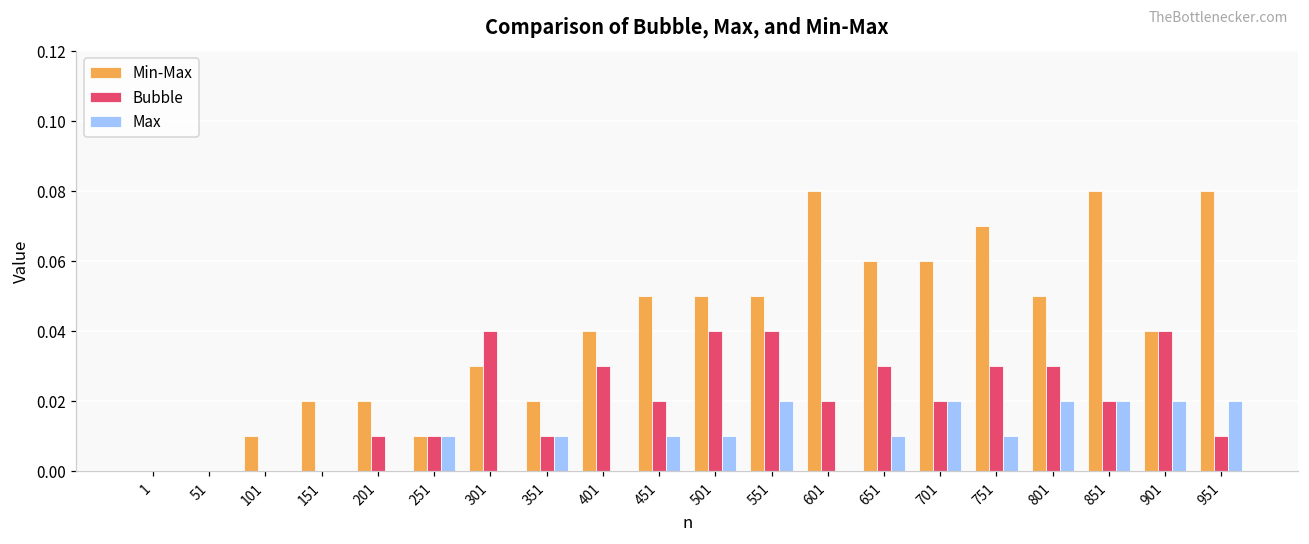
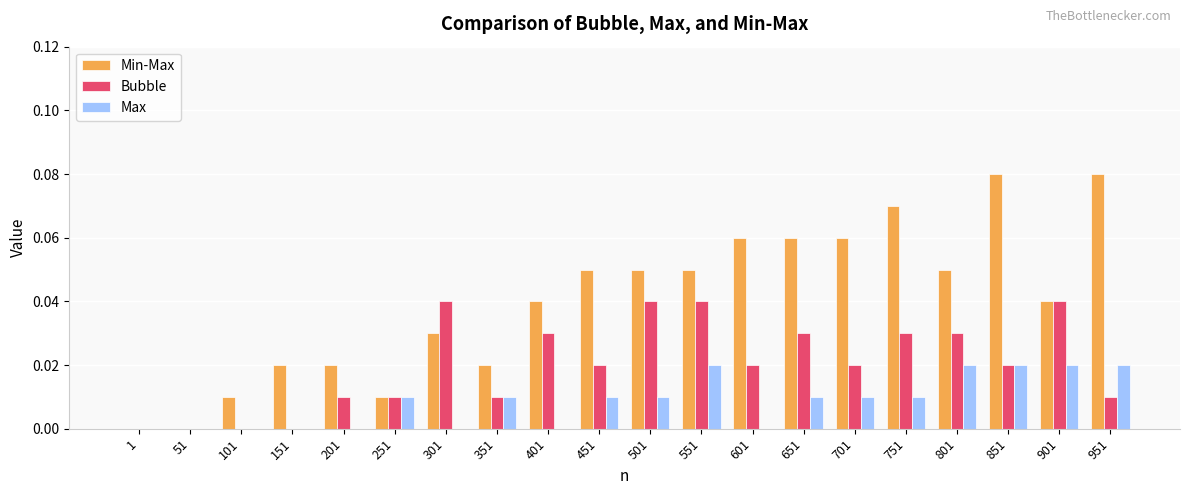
  {
    "Min-Max": {
      "1": 0.00,
      "51": 0.00,
      "101": 0.01,
      "151": 0.02,
      "201": 0.02,
      "251": 0.01,
      "301": 0.03,
      "351": 0.02,
      "401": 0.04,
      "451": 0.05,
      "501": 0.05,
      "551": 0.05,
-     "601": 0.08,
+     "601": 0.06,
      "651": 0.06,
      "701": 0.06,
      "751": 0.07,
      "801": 0.05,
      "851": 0.08,
      "901": 0.04,
      "951": 0.08
    },
    "Bubble": {
      "1": 0.00,
      "51": 0.00,
      "101": 0.00,
      "151": 0.00,
      "201": 0.01,
      "251": 0.01,
      "301": 0.04,
      "351": 0.01,
      "401": 0.03,
      "451": 0.02,
      "501": 0.04,
      "551": 0.04,
      "601": 0.02,
      "651": 0.03,
      "701": 0.02,
      "751": 0.03,
      "801": 0.03,
      "851": 0.02,
      "901": 0.04,
      "951": 0.01
    },
    "Max": {
      "1": 0.00,
      "51": 0.00,
      "101": 0.00,
      "151": 0.00,
      "201": 0.00,
      "251": 0.01,
      "301": 0.00,
      "351": 0.01,
      "401": 0.00,
      "451": 0.01,
      "501": 0.01,
      "551": 0.02,
      "601": 0.00,
      "651": 0.01,
-     "701": 0.02,
+     "701": 0.01,
      "751": 0.01,
      "801": 0.02,
      "851": 0.02,
      "901": 0.02,
      "951": 0.02
    }
  }
